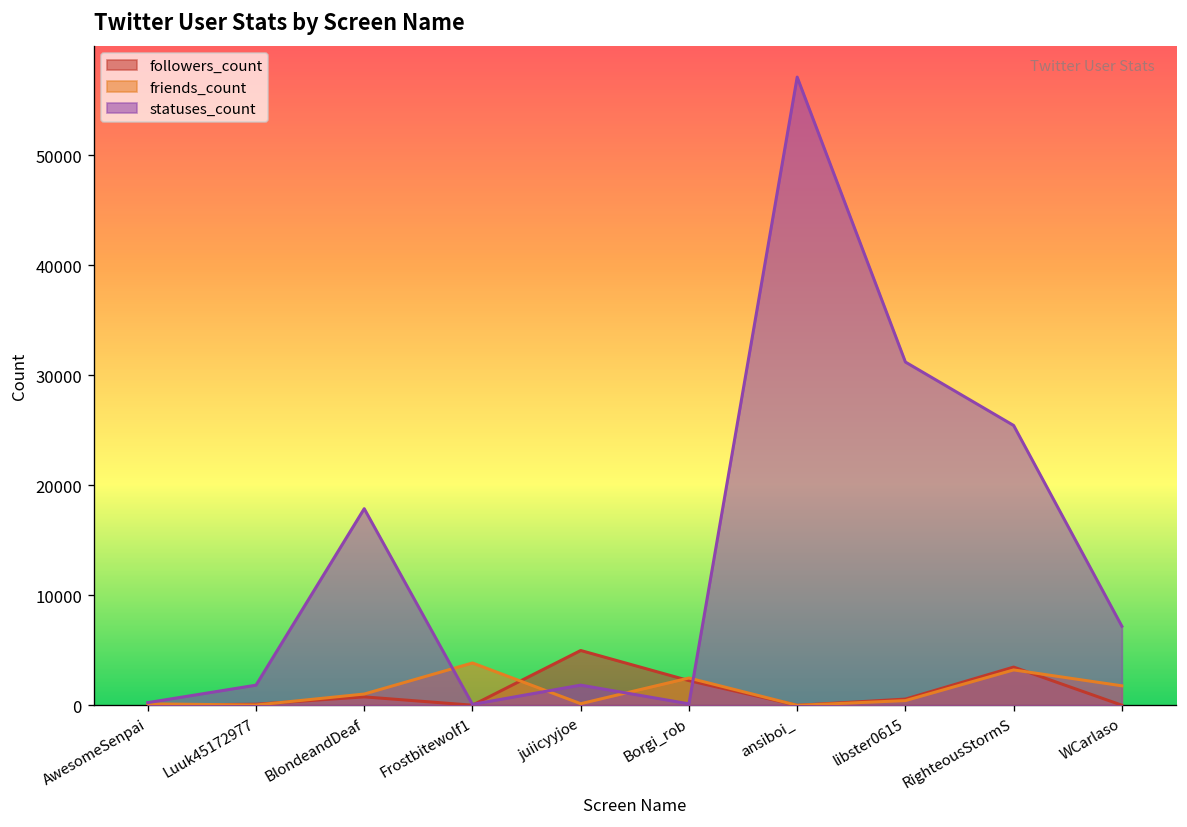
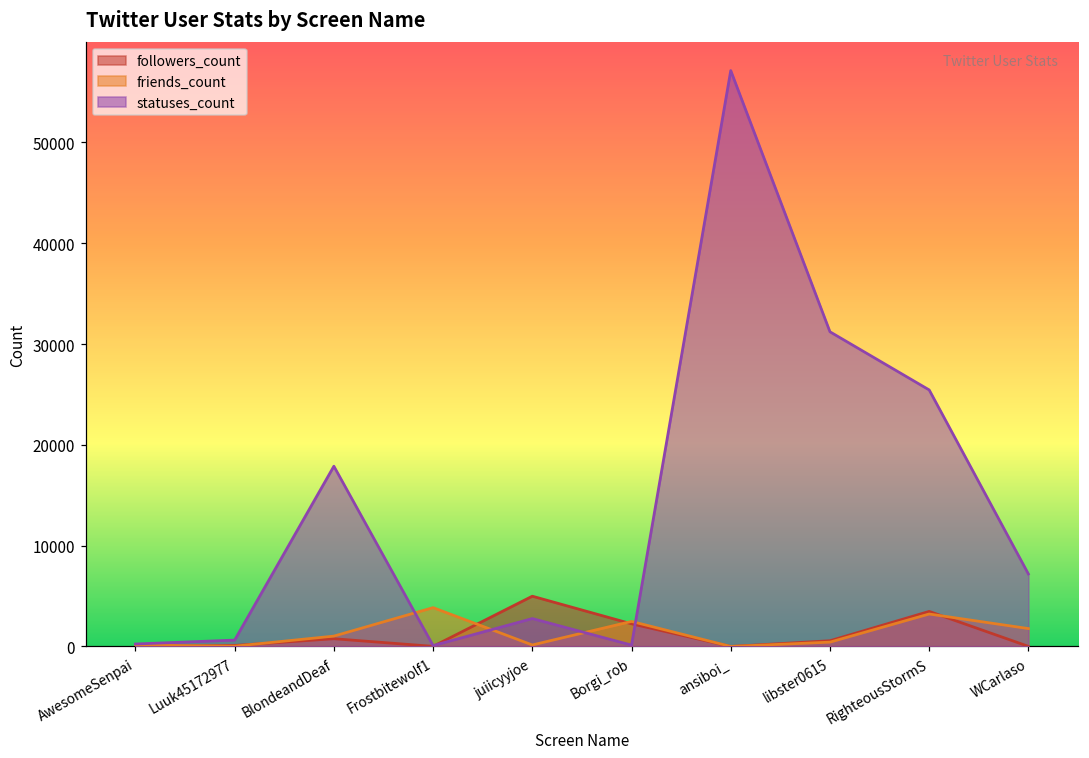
  {
    "followers_count": {
      "juiicyyjoe": 5000,
      "WCarlaso": 0
    },
    "friends_count": {
      "Frostbitewolf1": 4000,
      "juiicyyjoe": 0,
      "WCarlaso": 2000
    },
    "statuses_count": {
-     "Luuk45172977": 2000,
+     "Luuk45172977": 1000,
      "BlondeandDeaf": 18000,
-     "juiicyyjoe": 2000,
+     "juiicyyjoe": 3000,
      "Borgi_rob": 0,
      "ansiboi_": 57000,
      "libster0615": 31000,
      "RighteousStormS": 25000,
      "WCarlaso": 7000
    }
  }
